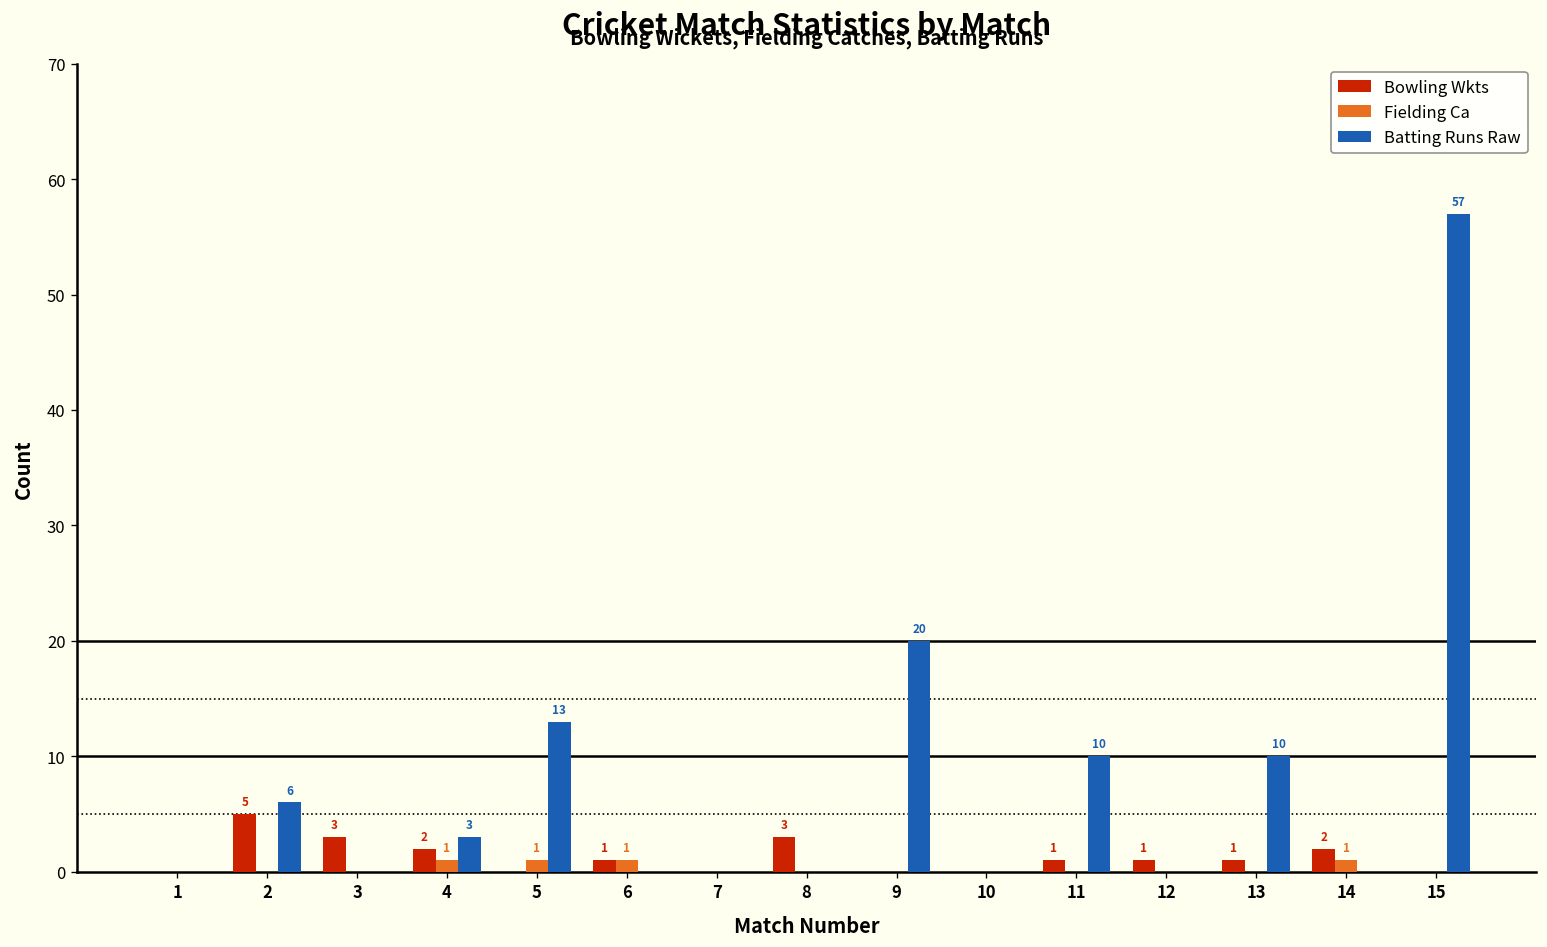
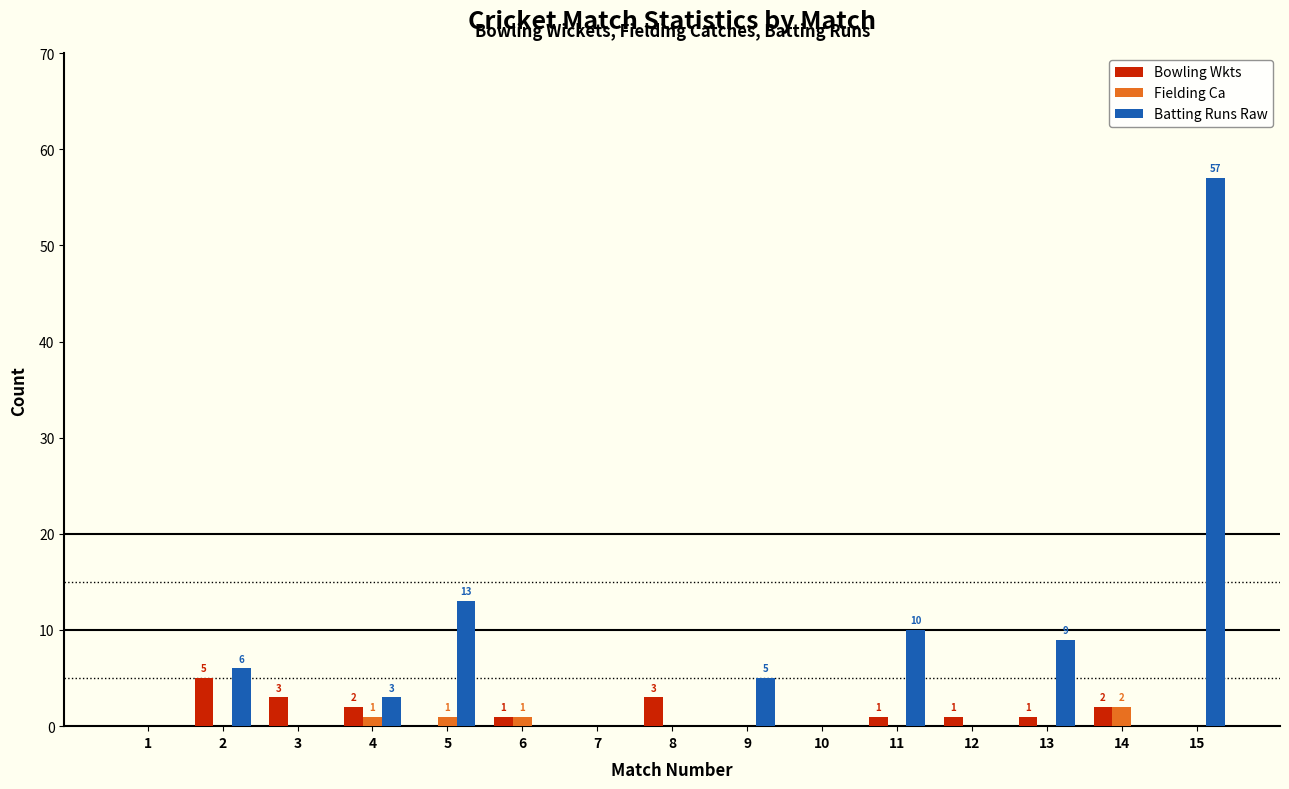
  {
    "Bowling Wkts": {
      "2": 5,
      "3": 3,
      "4": 2,
      "6": 1,
      "8": 3,
      "11": 1,
      "12": 1,
      "13": 1,
      "14": 2
    },
    "Fielding Ca": {
      "4": 1,
      "5": 1,
      "6": 1,
-     "14": 1
+     "14": 2
    },
    "Batting Runs Raw": {
      "2": 6,
      "4": 3,
      "5": 13,
-     "9": 20,
+     "9": 5,
      "11": 10,
-     "13": 10,
+     "13": 9,
      "15": 57
    }
  }
